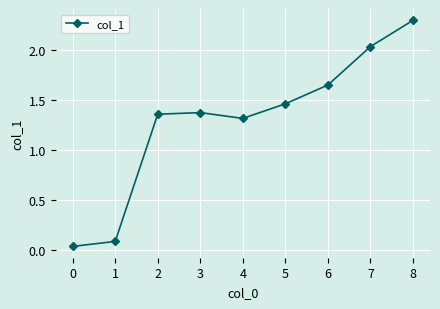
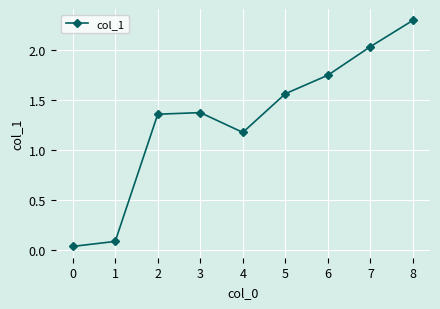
  {
    "0": 0.0,
    "1": 0.1,
    "2": 1.4,
    "3": 1.4,
-   "4": 1.3,
-   "5": 1.5,
-   "6": 1.6,
+   "4": 1.2,
+   "5": 1.6,
+   "6": 1.7,
    "7": 2.0,
    "8": 2.3
  }
